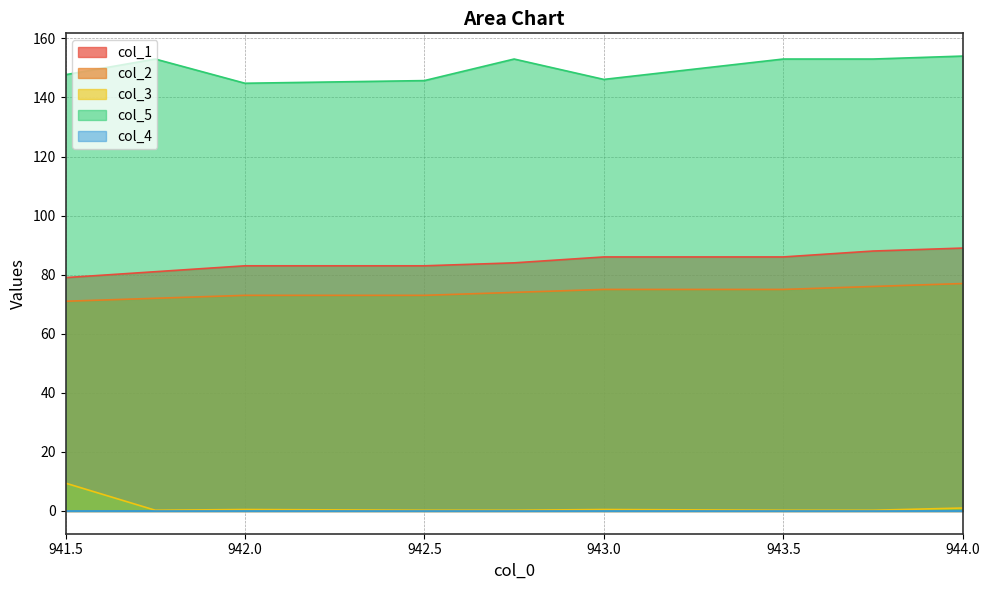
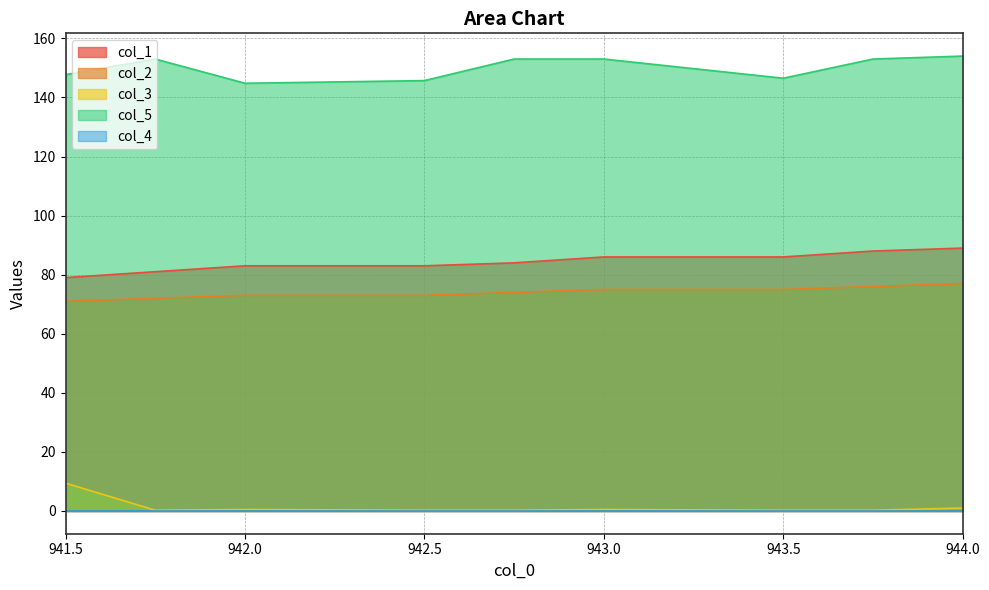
  {
    "col_3": {
      "941.5": 9,
      "944.0": 1
    },
    "col_5": {
      "941.5": 148,
      "942.0": 145,
      "942.5": 146,
-     "943.0": 146,
-     "943.5": 153,
+     "943.0": 153,
+     "943.5": 147,
      "944.0": 154
    },
    "col_4": {
      "941.5": 0,
      "944.0": 0
    }
  }
